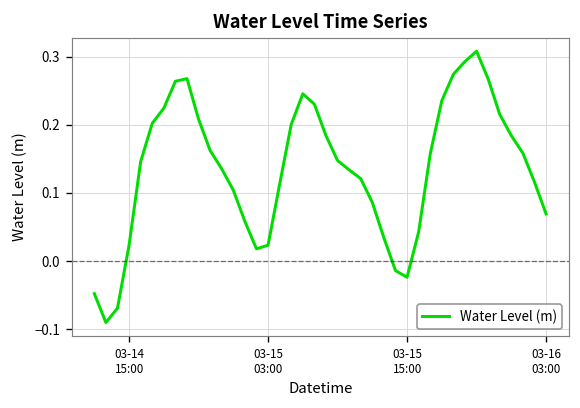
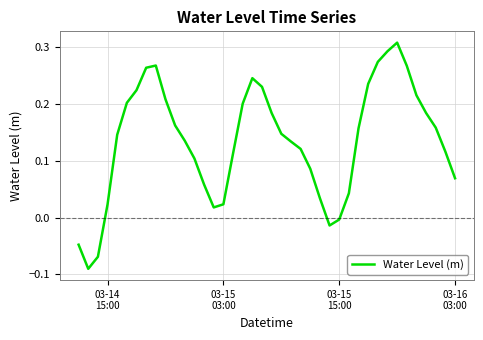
  {
    "03-14 15:00": 0.02,
    "03-15 03:00": 0.02,
-   "03-15 15:00": -0.02,
+   "03-15 15:00": 0.00,
    "03-16 03:00": 0.07
  }
